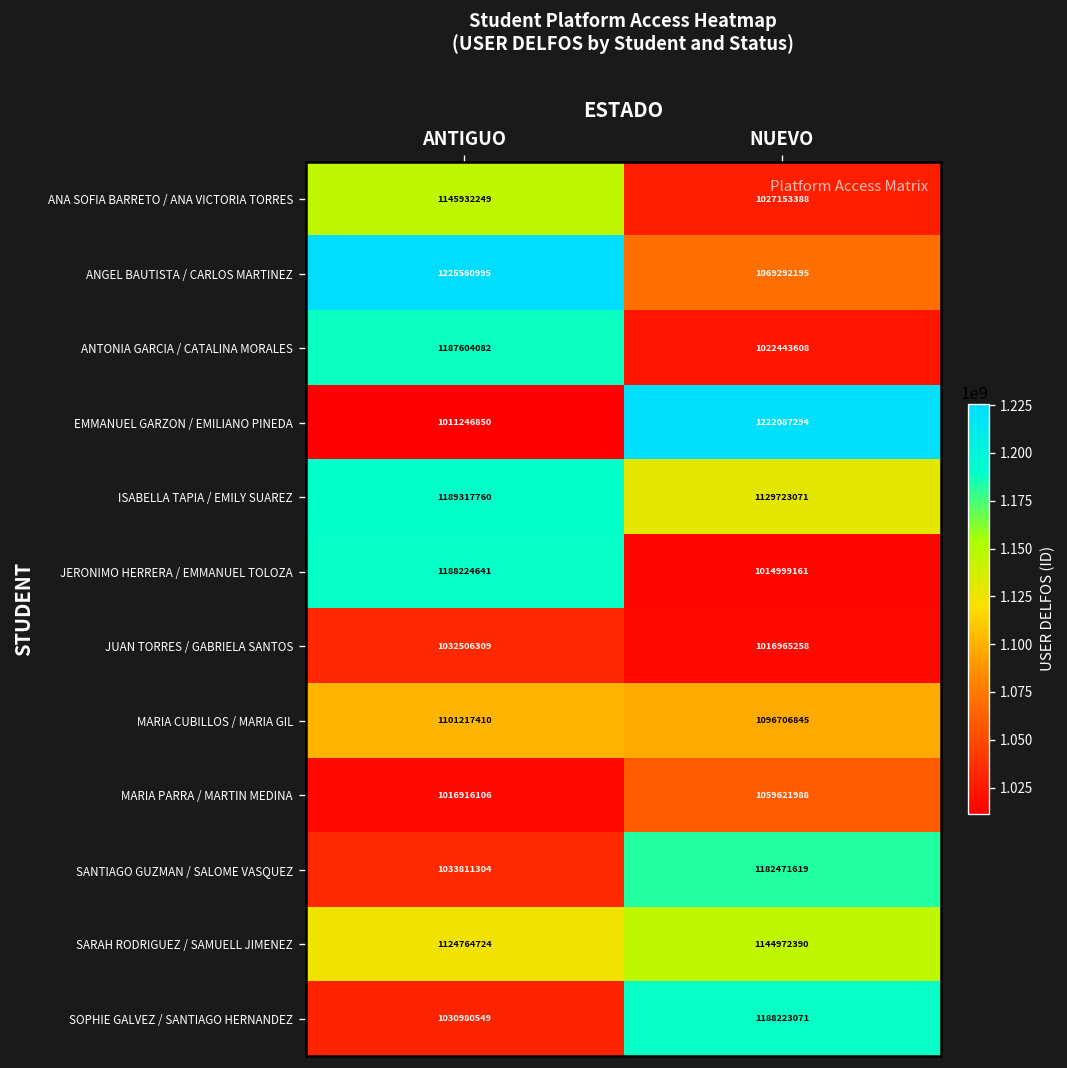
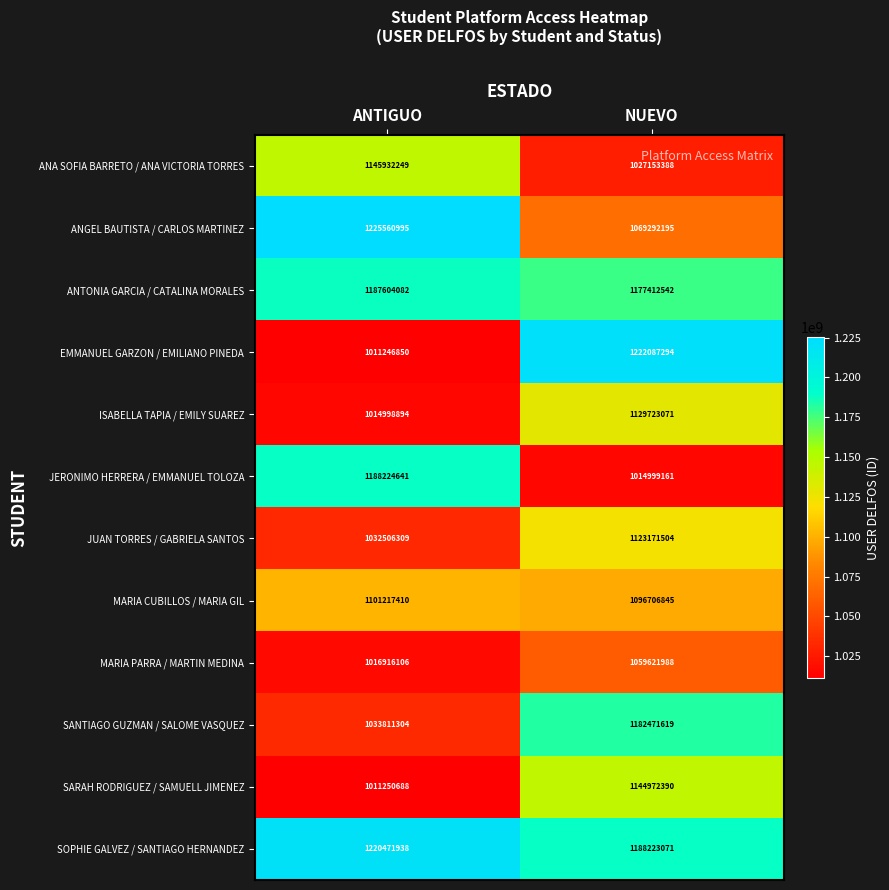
  {
    "ANA SOFIA BARRETO / ANA VICTORIA TORRES": {
      "ANTIGUO": 1145932249
    },
    "ANGEL BAUTISTA / CARLOS MARTINEZ": {
      "ANTIGUO": 1225560995,
      "NUEVO": 1069292195
    },
    "ANTONIA GARCIA / CATALINA MORALES": {
      "ANTIGUO": 1187604082,
-     "NUEVO": 1022443608
+     "NUEVO": 1177412542
    },
    "EMMANUEL GARZON / EMILIANO PINEDA": {
      "ANTIGUO": 1011246850,
      "NUEVO": 1222087294
    },
    "ISABELLA TAPIA / EMILY SUAREZ": {
-     "ANTIGUO": 1189317760,
+     "ANTIGUO": 1014998894,
      "NUEVO": 1129723071
    },
    "JERONIMO HERRERA / EMMANUEL TOLOZA": {
      "ANTIGUO": 1188224641,
      "NUEVO": 1014999161
    },
    "JUAN TORRES / GABRIELA SANTOS": {
      "ANTIGUO": 1032506309,
-     "NUEVO": 1016965258
+     "NUEVO": 1123171504
    },
    "MARIA CUBILLOS / MARIA GIL": {
      "ANTIGUO": 1101217410,
      "NUEVO": 1096706845
    },
    "MARIA PARRA / MARTIN MEDINA": {
      "ANTIGUO": 1016916106,
      "NUEVO": 1059621988
    },
    "SANTIAGO GUZMAN / SALOME VASQUEZ": {
      "ANTIGUO": 1033811304,
      "NUEVO": 1182471619
    },
    "SARAH RODRIGUEZ / SAMUELL JIMENEZ": {
-     "ANTIGUO": 1124764724,
+     "ANTIGUO": 1011250688,
      "NUEVO": 1144972390
    },
    "SOPHIE GALVEZ / SANTIAGO HERNANDEZ": {
-     "ANTIGUO": 1030980549,
+     "ANTIGUO": 1220471938,
      "NUEVO": 1188223071
    }
  }
